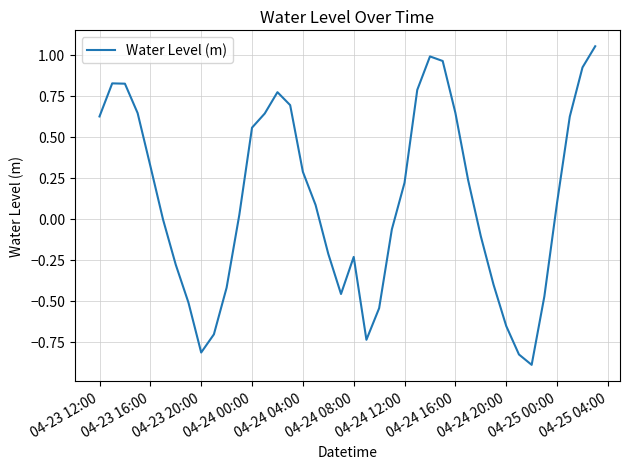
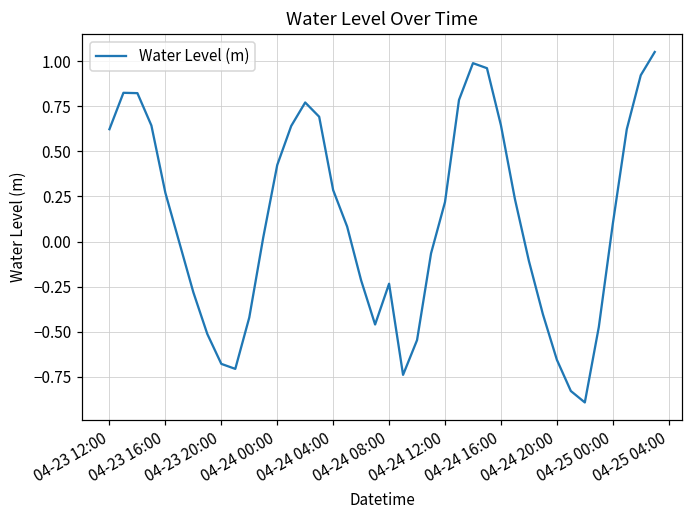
  {
    "04-23 12:00": 0.62,
-   "04-23 16:00": 0.32,
-   "04-23 20:00": -0.82,
-   "04-24 00:00": 0.55,
+   "04-23 16:00": 0.27,
+   "04-23 20:00": -0.68,
+   "04-24 00:00": 0.42,
    "04-24 04:00": 0.29,
    "04-24 08:00": -0.23,
    "04-24 12:00": 0.22,
    "04-24 16:00": 0.64,
    "04-24 20:00": -0.65,
    "04-25 00:00": 0.10
  }
